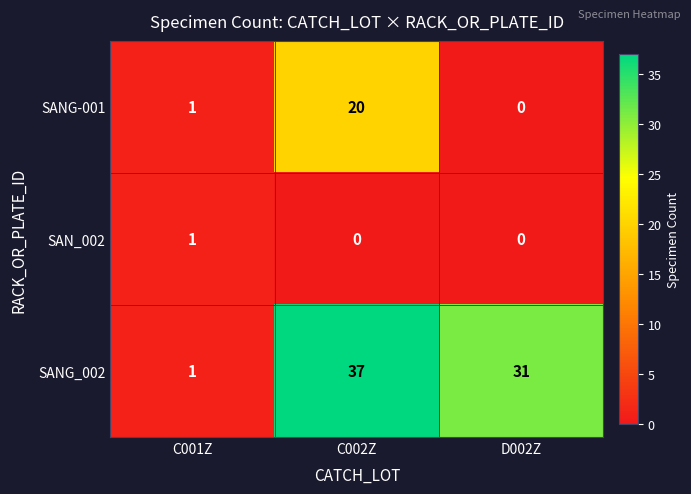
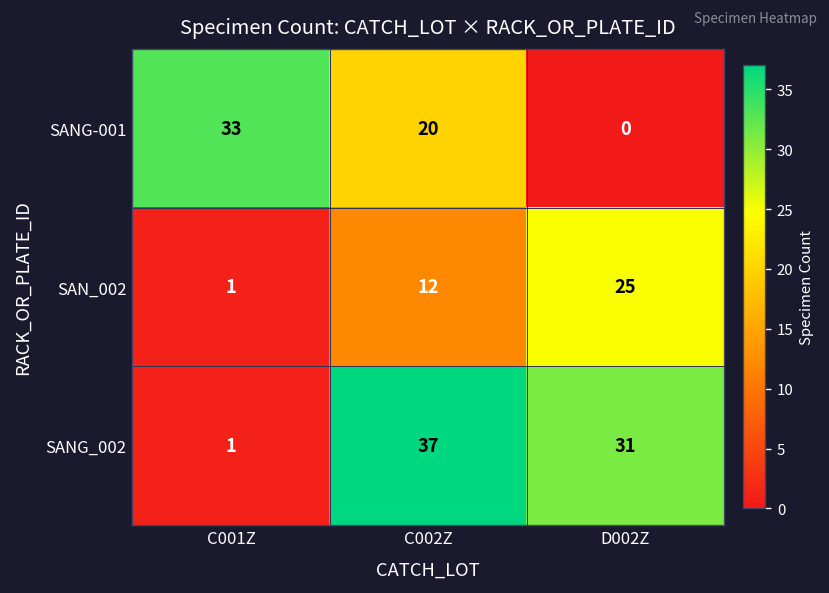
  {
    "SANG-001": {
-     "C001Z": 1,
+     "C001Z": 33,
      "C002Z": 20,
      "D002Z": 0
    },
    "SAN_002": {
      "C001Z": 1,
-     "C002Z": 0,
-     "D002Z": 0
+     "C002Z": 12,
+     "D002Z": 25
    },
    "SANG_002": {
      "C001Z": 1,
      "C002Z": 37,
      "D002Z": 31
    }
  }
